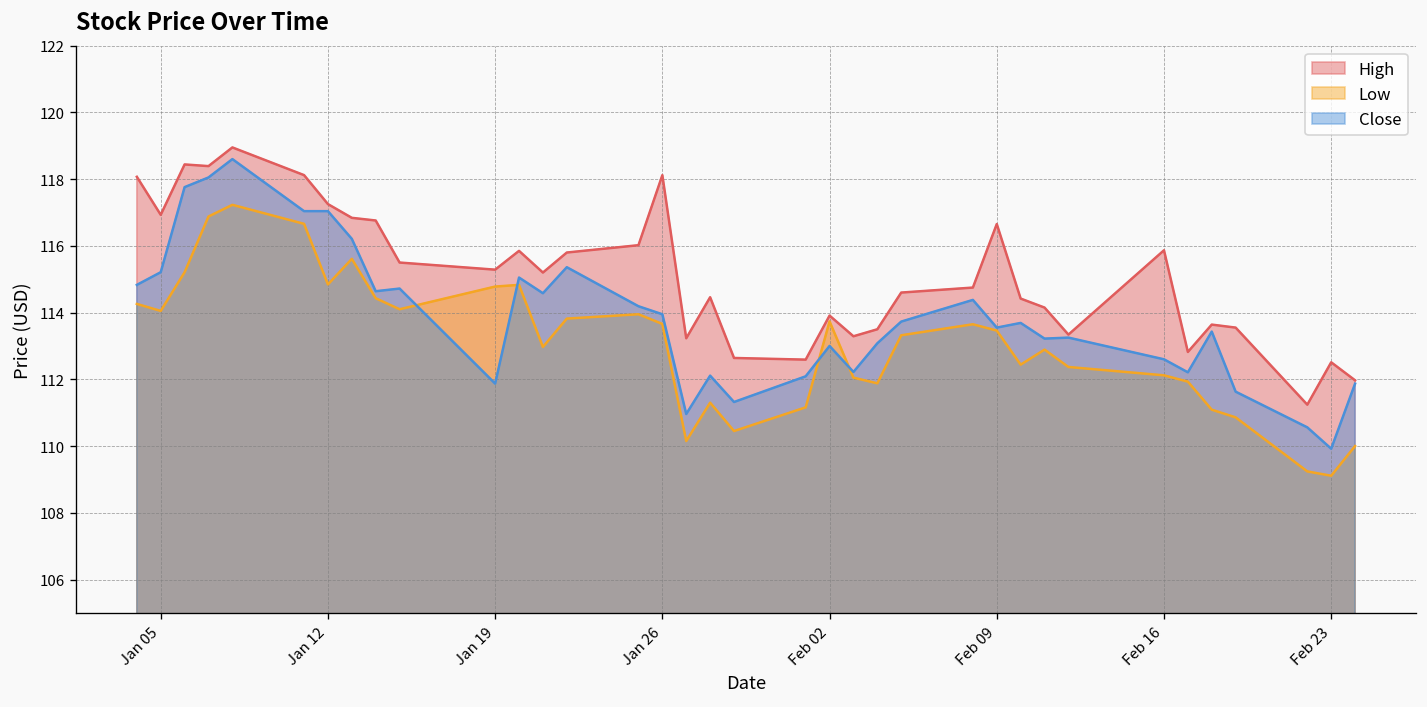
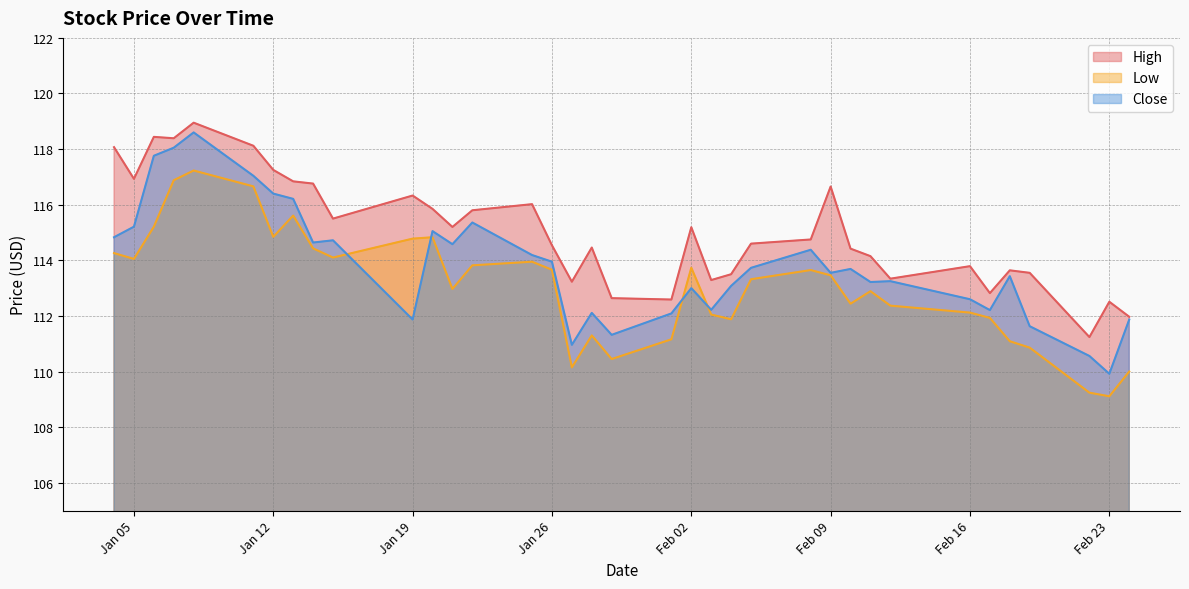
  {
    "High": {
      "Jan 05": 116.9,
      "Jan 12": 117.3,
-     "Jan 19": 115.3,
-     "Jan 26": 118.1,
-     "Feb 02": 113.9,
+     "Jan 19": 116.3,
+     "Jan 26": 114.5,
+     "Feb 02": 115.2,
      "Feb 09": 116.7,
-     "Feb 16": 115.9,
+     "Feb 16": 113.8,
      "Feb 23": 112.5
    },
    "Low": {
      "Jan 05": 114.1,
      "Jan 12": 114.8,
      "Jan 19": 114.8,
      "Jan 26": 113.7,
      "Feb 02": 113.7,
      "Feb 16": 112.1,
      "Feb 23": 109.1
    },
    "Close": {
      "Jan 05": 115.2,
-     "Jan 12": 117.0,
+     "Jan 12": 116.4,
      "Jan 19": 111.9,
      "Jan 26": 113.9,
      "Feb 02": 113.0,
      "Feb 16": 112.6,
      "Feb 23": 109.9
    }
  }
